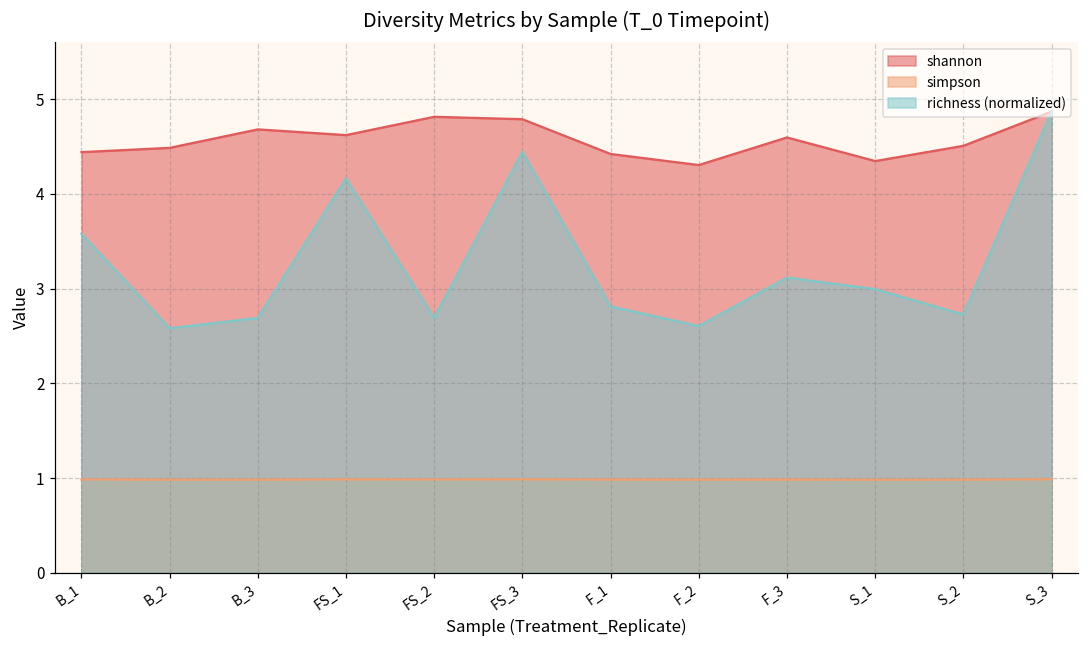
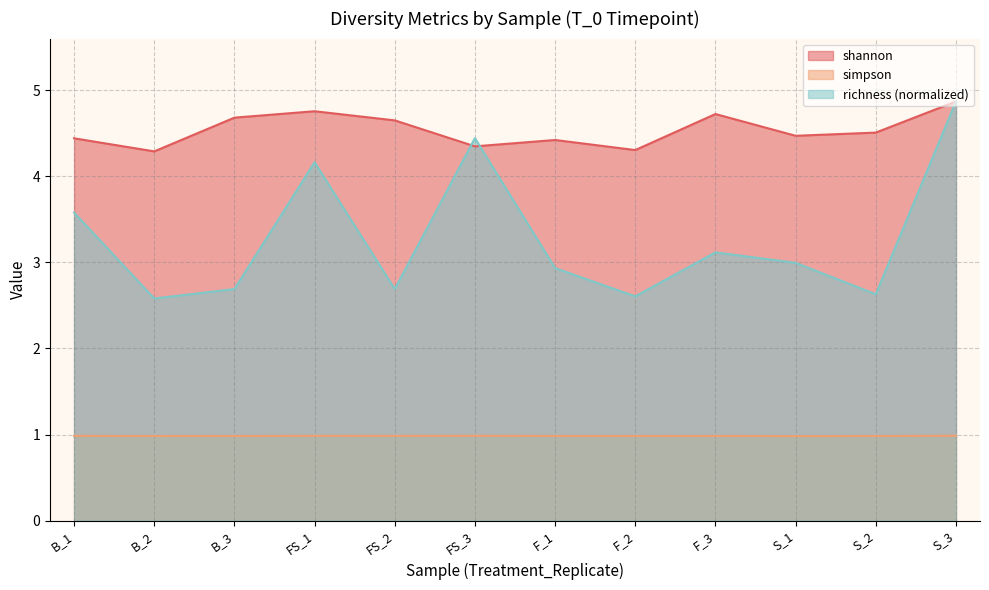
  {
    "shannon": {
      "B_1": 4.4,
-     "B_2": 4.5,
+     "B_2": 4.3,
      "B_3": 4.7,
-     "FS_1": 4.6,
-     "FS_2": 4.8,
-     "FS_3": 4.8,
+     "FS_1": 4.8,
+     "FS_2": 4.6,
+     "FS_3": 4.3,
      "F_1": 4.4,
      "F_2": 4.3,
-     "F_3": 4.6,
-     "S_1": 4.3,
+     "F_3": 4.7,
+     "S_1": 4.5,
      "S_2": 4.5
    },
    "simpson": {
      "B_1": 1.0,
      "B_2": 1.0,
      "B_3": 1.0,
      "FS_1": 1.0,
      "FS_2": 1.0,
      "FS_3": 1.0,
      "F_1": 1.0,
      "F_2": 1.0,
      "F_3": 1.0,
      "S_1": 1.0,
      "S_2": 1.0,
      "S_3": 1.0
    },
    "richness (normalized)": {
      "B_1": 3.6,
      "B_2": 2.6,
      "B_3": 2.7,
      "FS_1": 4.2,
      "FS_2": 2.7,
      "FS_3": 4.4,
-     "F_1": 2.8,
+     "F_1": 2.9,
      "F_2": 2.6,
      "F_3": 3.1,
      "S_1": 3.0,
-     "S_2": 2.7
+     "S_2": 2.6
    }
  }
